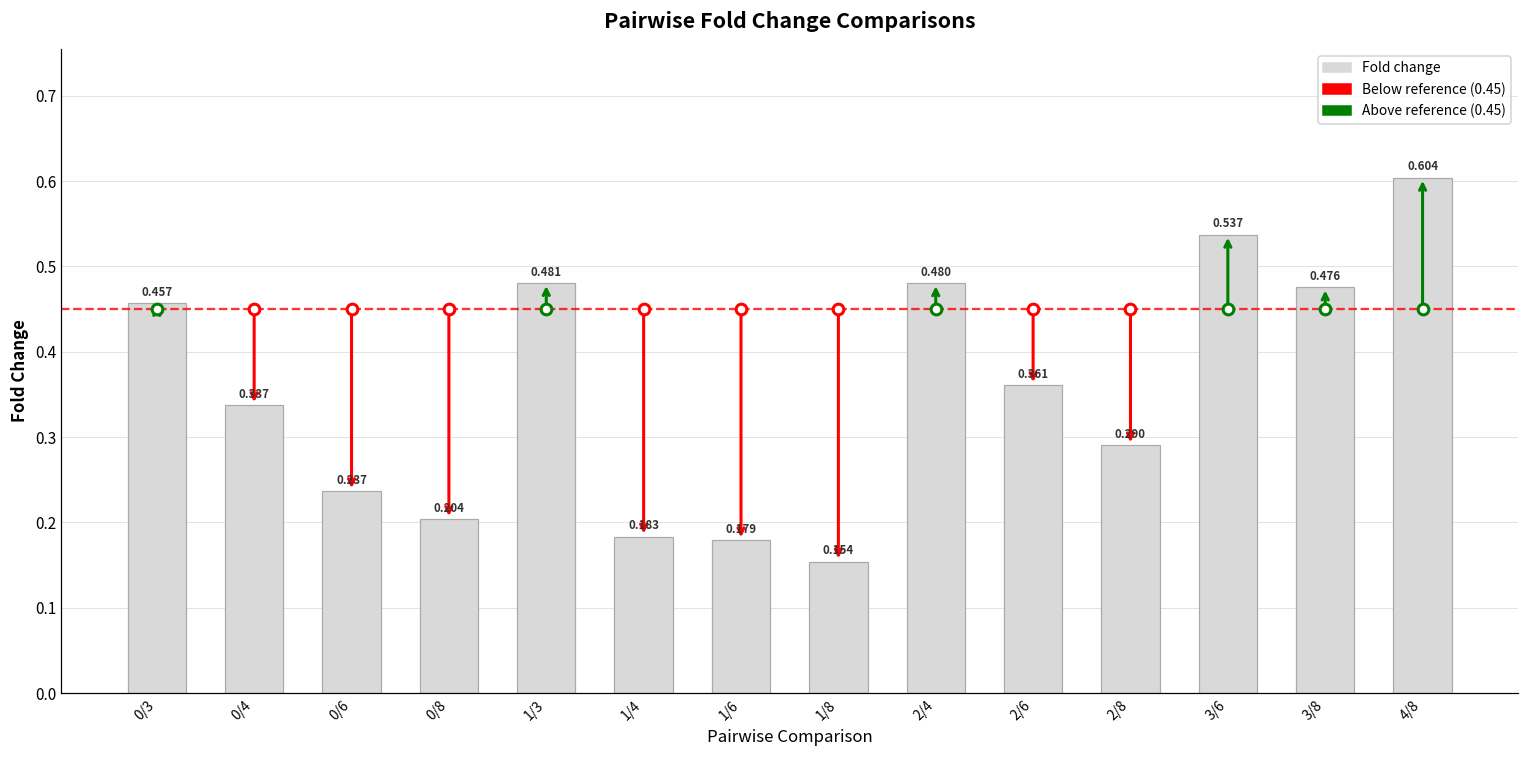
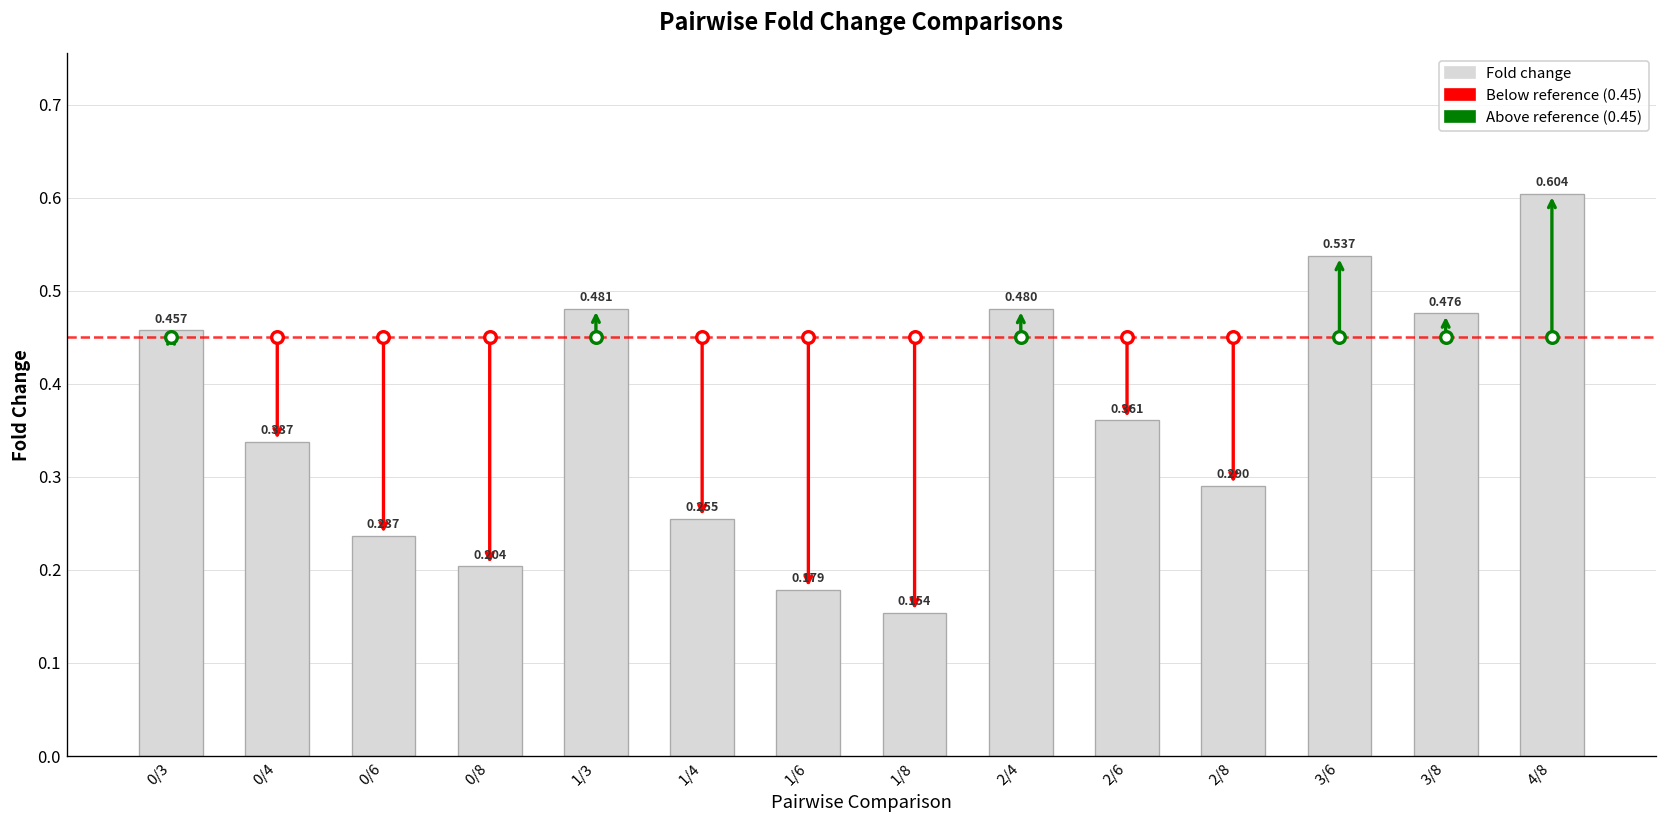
  {
    "Fold change": {
      "0/3": 0.457,
      "0/4": 0.337,
      "0/6": 0.237,
      "0/8": 0.204,
      "1/3": 0.481,
-     "1/4": 0.183,
+     "1/4": 0.255,
      "1/6": 0.179,
      "1/8": 0.154,
      "2/4": 0.480,
      "2/6": 0.361,
      "2/8": 0.290,
      "3/6": 0.537,
      "3/8": 0.476,
      "4/8": 0.604
    }
  }
